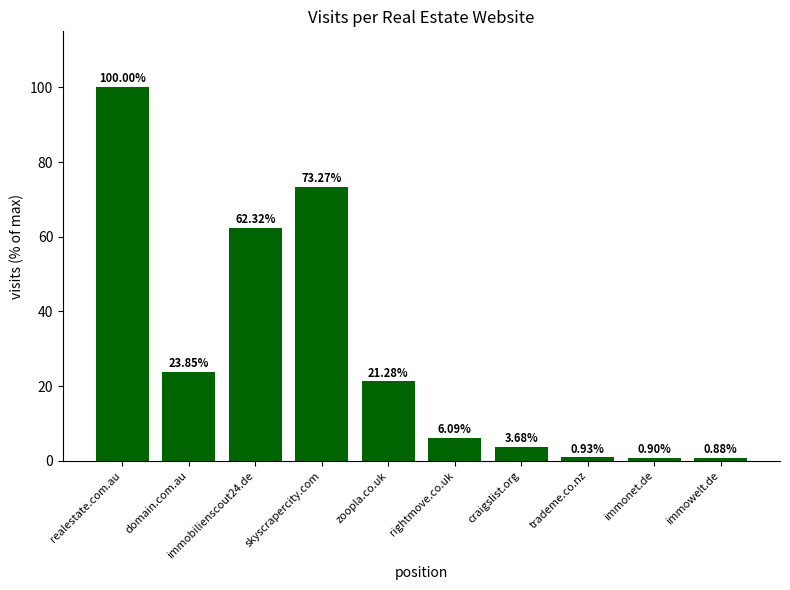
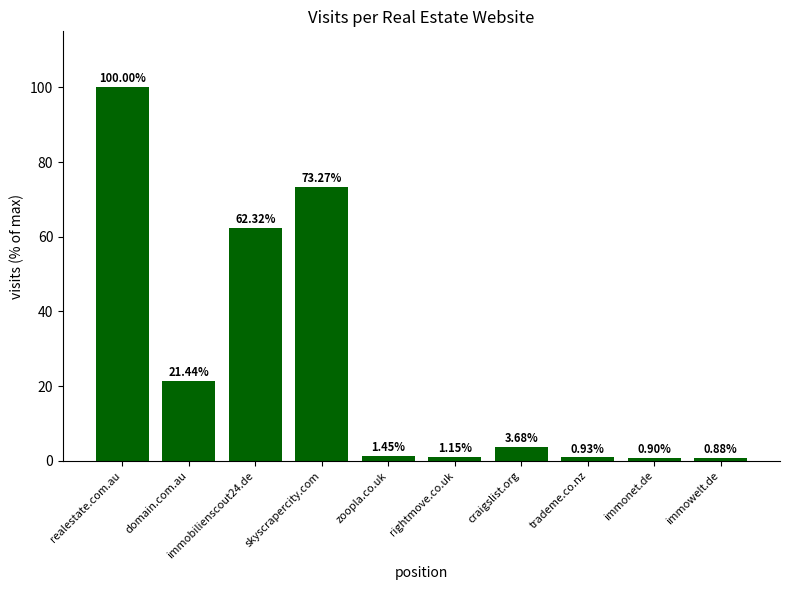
  {
    "realestate.com.au": "100.00%",
-   "domain.com.au": "23.85%",
+   "domain.com.au": "21.44%",
    "immobilienscout24.de": "62.32%",
    "skyscrapercity.com": "73.27%",
-   "zoopla.co.uk": "21.28%",
-   "rightmove.co.uk": "6.09%",
+   "zoopla.co.uk": "1.45%",
+   "rightmove.co.uk": "1.15%",
    "craigslist.org": "3.68%",
    "trademe.co.nz": "0.93%",
    "immonet.de": "0.90%",
    "immowelt.de": "0.88%"
  }
